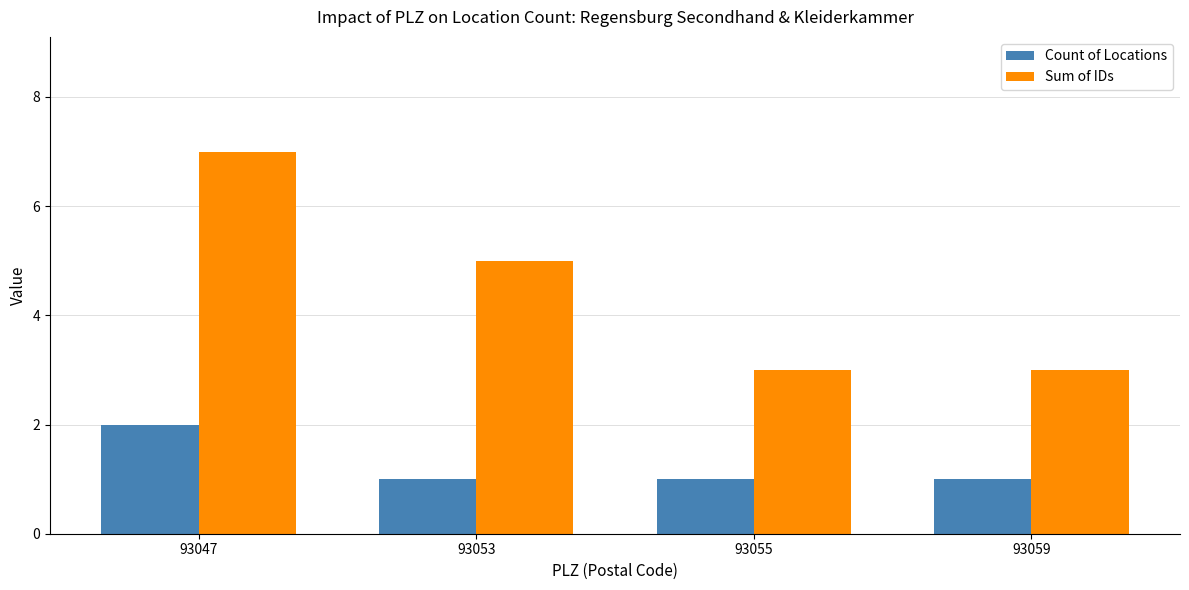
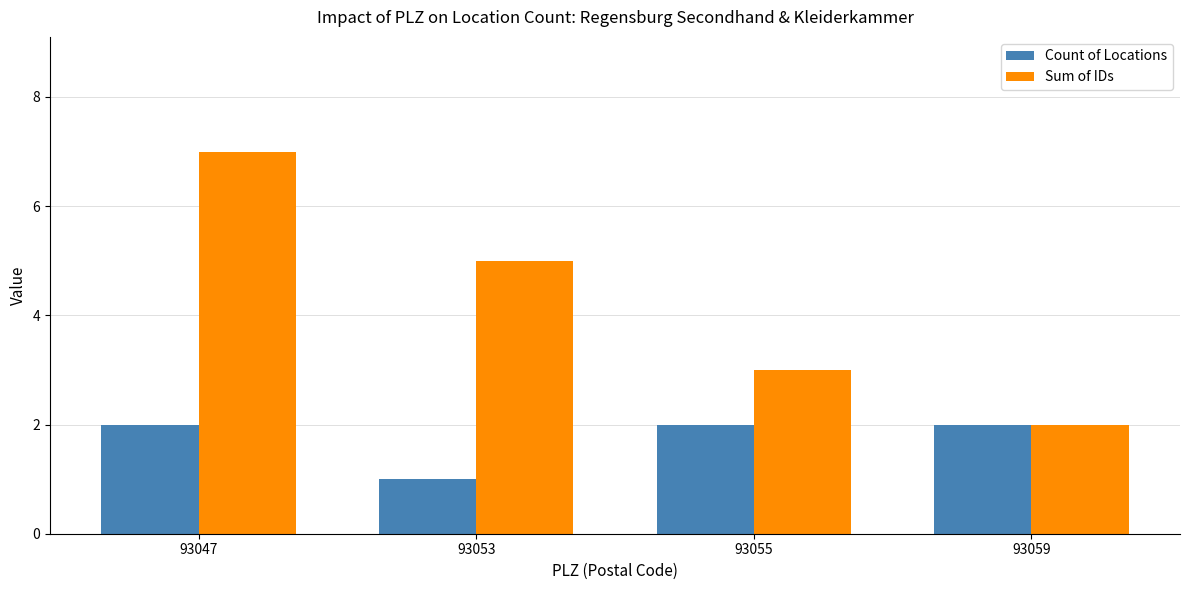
  {
    "Count of Locations": {
      "93047": 2,
      "93053": 1,
-     "93055": 1,
-     "93059": 1
+     "93055": 2,
+     "93059": 2
    },
    "Sum of IDs": {
      "93047": 7,
      "93053": 5,
      "93055": 3,
-     "93059": 3
+     "93059": 2
    }
  }
